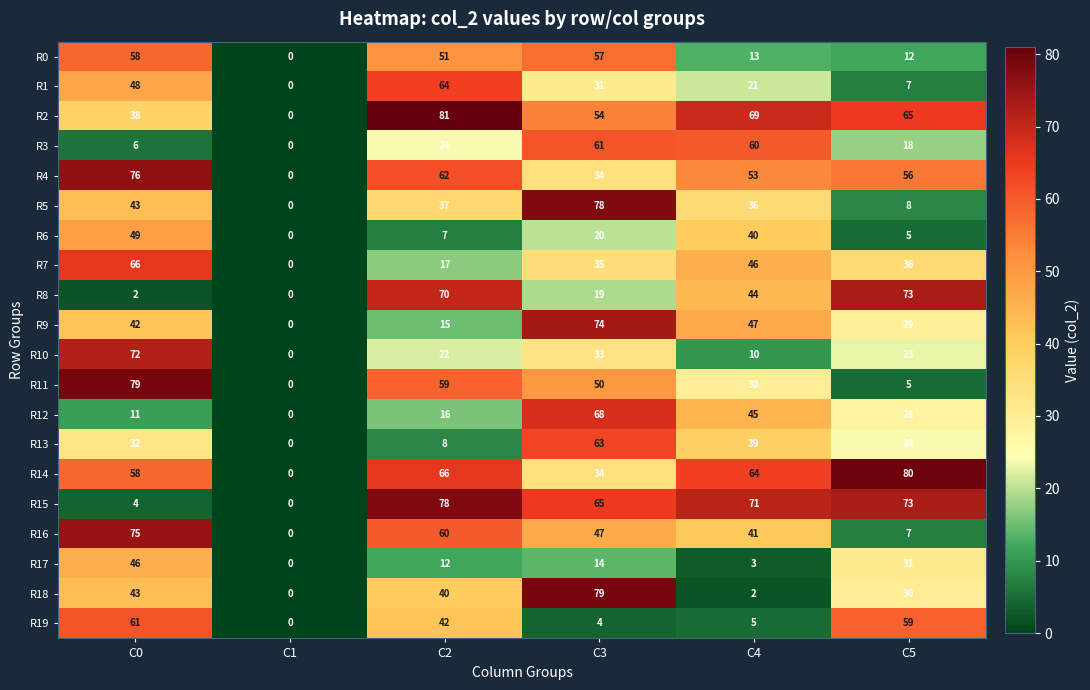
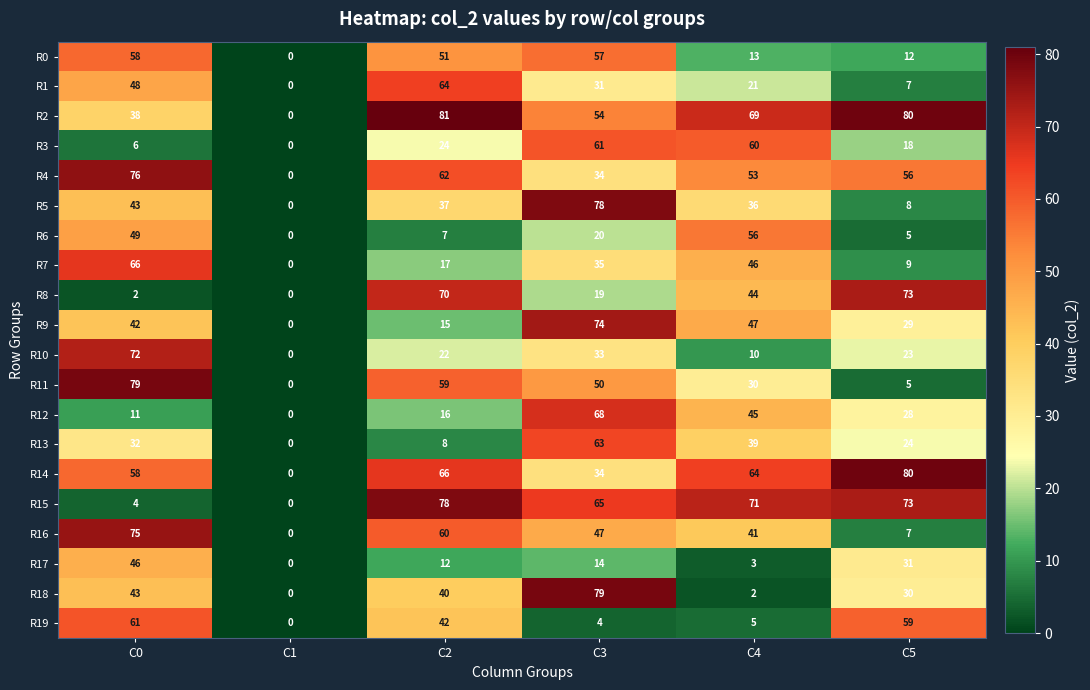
  {
    "R0": {
      "C0": 58,
      "C1": 0,
      "C2": 51,
      "C3": 57,
      "C4": 13,
      "C5": 12
    },
    "R1": {
      "C0": 48,
      "C1": 0,
      "C2": 64,
      "C3": 31,
      "C4": 21,
      "C5": 7
    },
    "R2": {
      "C0": 38,
      "C1": 0,
      "C2": 81,
      "C3": 54,
      "C4": 69,
-     "C5": 65
+     "C5": 80
    },
    "R3": {
      "C0": 6,
      "C1": 0,
      "C2": 24,
      "C3": 61,
      "C4": 60,
      "C5": 18
    },
    "R4": {
      "C0": 76,
      "C1": 0,
      "C2": 62,
      "C3": 34,
      "C4": 53,
      "C5": 56
    },
    "R5": {
      "C0": 43,
      "C1": 0,
      "C2": 37,
      "C3": 78,
      "C4": 36,
      "C5": 8
    },
    "R6": {
      "C0": 49,
      "C1": 0,
      "C2": 7,
      "C3": 20,
-     "C4": 40,
+     "C4": 56,
      "C5": 5
    },
    "R7": {
      "C0": 66,
      "C1": 0,
      "C2": 17,
      "C3": 35,
      "C4": 46,
-     "C5": 36
+     "C5": 9
    },
    "R8": {
      "C0": 2,
      "C1": 0,
      "C2": 70,
      "C3": 19,
      "C4": 44,
      "C5": 73
    },
    "R9": {
      "C0": 42,
      "C1": 0,
      "C2": 15,
      "C3": 74,
      "C4": 47,
      "C5": 29
    },
    "R10": {
      "C0": 72,
      "C1": 0,
      "C2": 22,
      "C3": 33,
      "C4": 10,
      "C5": 23
    },
    "R11": {
      "C0": 79,
      "C1": 0,
      "C2": 59,
      "C3": 50,
      "C4": 30,
      "C5": 5
    },
    "R12": {
      "C0": 11,
      "C1": 0,
      "C2": 16,
      "C3": 68,
      "C4": 45,
      "C5": 28
    },
    "R13": {
      "C0": 32,
      "C1": 0,
      "C2": 8,
      "C3": 63,
      "C4": 39,
      "C5": 24
    },
    "R14": {
      "C0": 58,
      "C1": 0,
      "C2": 66,
      "C3": 34,
      "C4": 64,
      "C5": 80
    },
    "R15": {
      "C0": 4,
      "C1": 0,
      "C2": 78,
      "C3": 65,
      "C4": 71,
      "C5": 73
    },
    "R16": {
      "C0": 75,
      "C1": 0,
      "C2": 60,
      "C3": 47,
      "C4": 41,
      "C5": 7
    },
    "R17": {
      "C0": 46,
      "C1": 0,
      "C2": 12,
      "C3": 14,
      "C4": 3,
      "C5": 31
    },
    "R18": {
      "C0": 43,
      "C1": 0,
      "C2": 40,
      "C3": 79,
      "C4": 2,
      "C5": 30
    },
    "R19": {
      "C0": 61,
      "C1": 0,
      "C2": 42,
      "C3": 4,
      "C4": 5,
      "C5": 59
    }
  }
